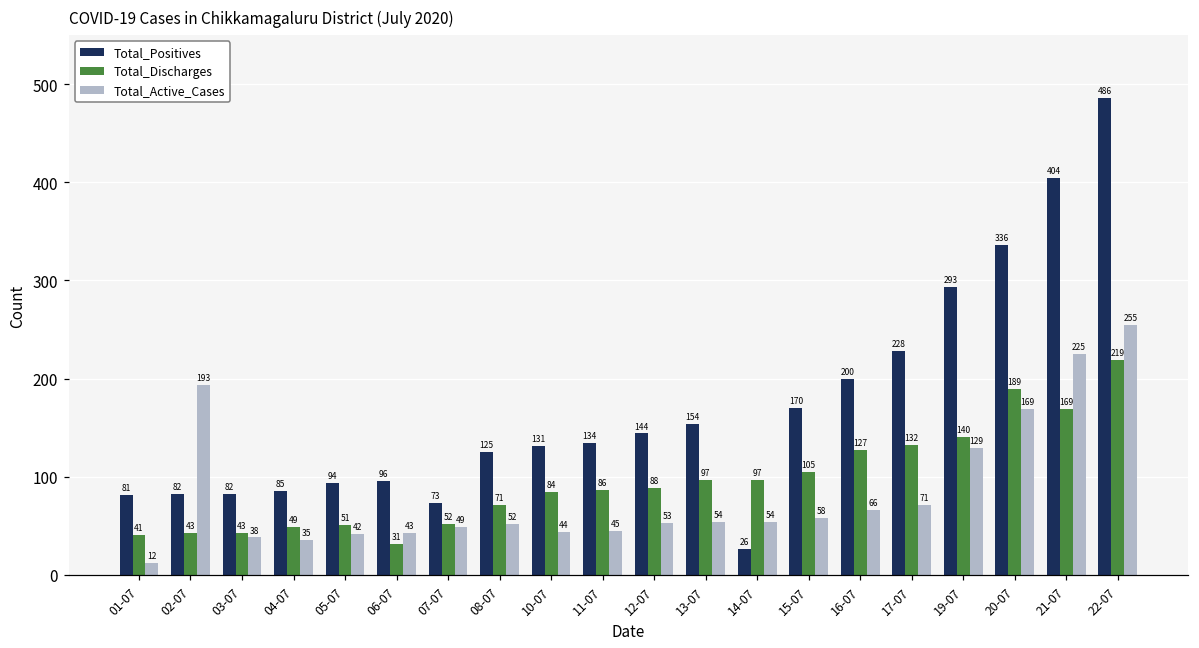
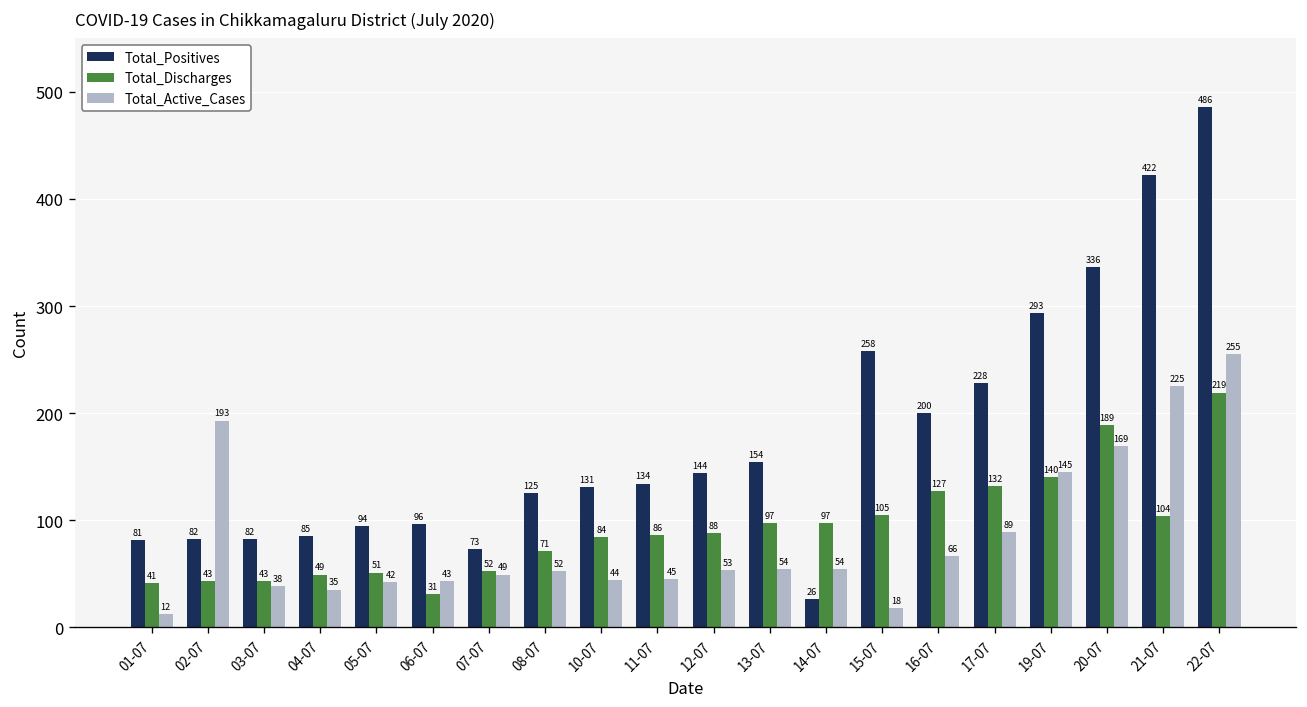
  {
    "Total_Positives": {
      "01-07": 81,
      "02-07": 82,
      "03-07": 82,
      "04-07": 85,
      "05-07": 94,
      "06-07": 96,
      "07-07": 73,
      "08-07": 125,
      "10-07": 131,
      "11-07": 134,
      "12-07": 144,
      "13-07": 154,
      "14-07": 26,
-     "15-07": 170,
+     "15-07": 258,
      "16-07": 200,
      "17-07": 228,
      "19-07": 293,
      "20-07": 336,
-     "21-07": 404,
+     "21-07": 422,
      "22-07": 486
    },
    "Total_Discharges": {
      "01-07": 41,
      "02-07": 43,
      "03-07": 43,
      "04-07": 49,
      "05-07": 51,
      "06-07": 31,
      "07-07": 52,
      "08-07": 71,
      "10-07": 84,
      "11-07": 86,
      "12-07": 88,
      "13-07": 97,
      "14-07": 97,
      "15-07": 105,
      "16-07": 127,
      "17-07": 132,
      "19-07": 140,
      "20-07": 189,
-     "21-07": 169,
+     "21-07": 104,
      "22-07": 219
    },
    "Total_Active_Cases": {
      "01-07": 12,
      "02-07": 193,
      "03-07": 38,
      "04-07": 35,
      "05-07": 42,
      "06-07": 43,
      "07-07": 49,
      "08-07": 52,
      "10-07": 44,
      "11-07": 45,
      "12-07": 53,
      "13-07": 54,
      "14-07": 54,
-     "15-07": 58,
+     "15-07": 18,
      "16-07": 66,
-     "17-07": 71,
-     "19-07": 129,
+     "17-07": 89,
+     "19-07": 145,
      "20-07": 169,
      "21-07": 225,
      "22-07": 255
    }
  }
